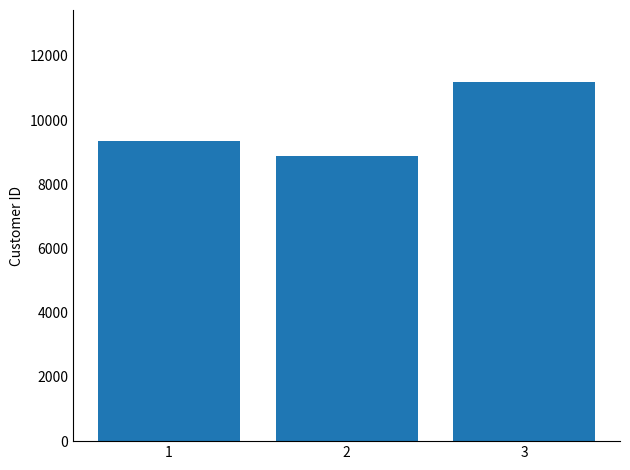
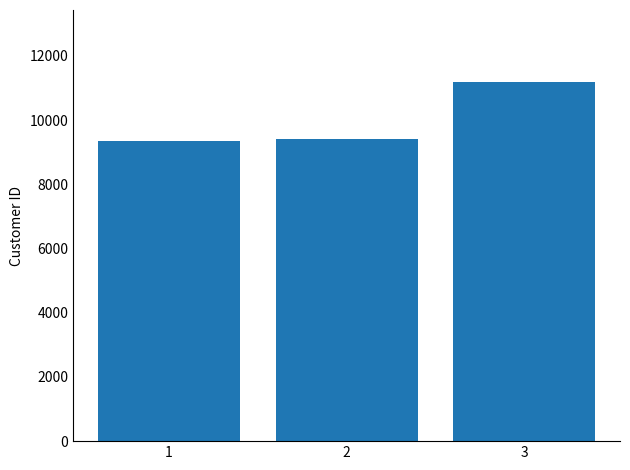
  {
    "1": 9300,
-   "2": 8900,
+   "2": 9400,
    "3": 11200
  }
